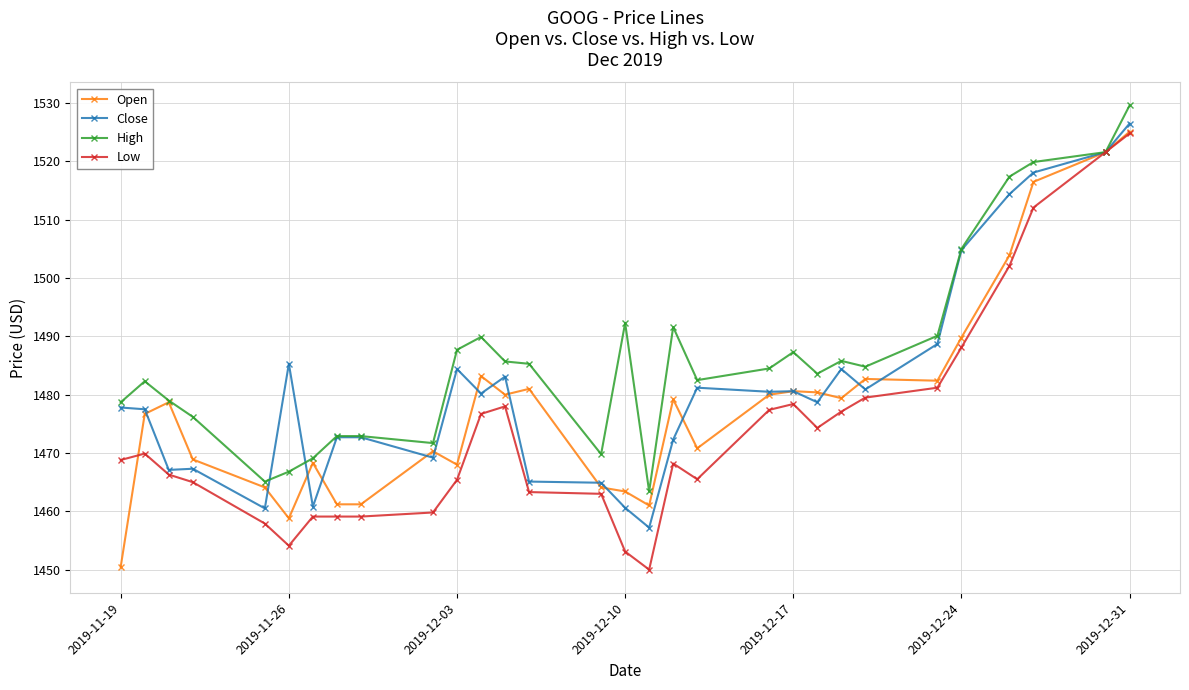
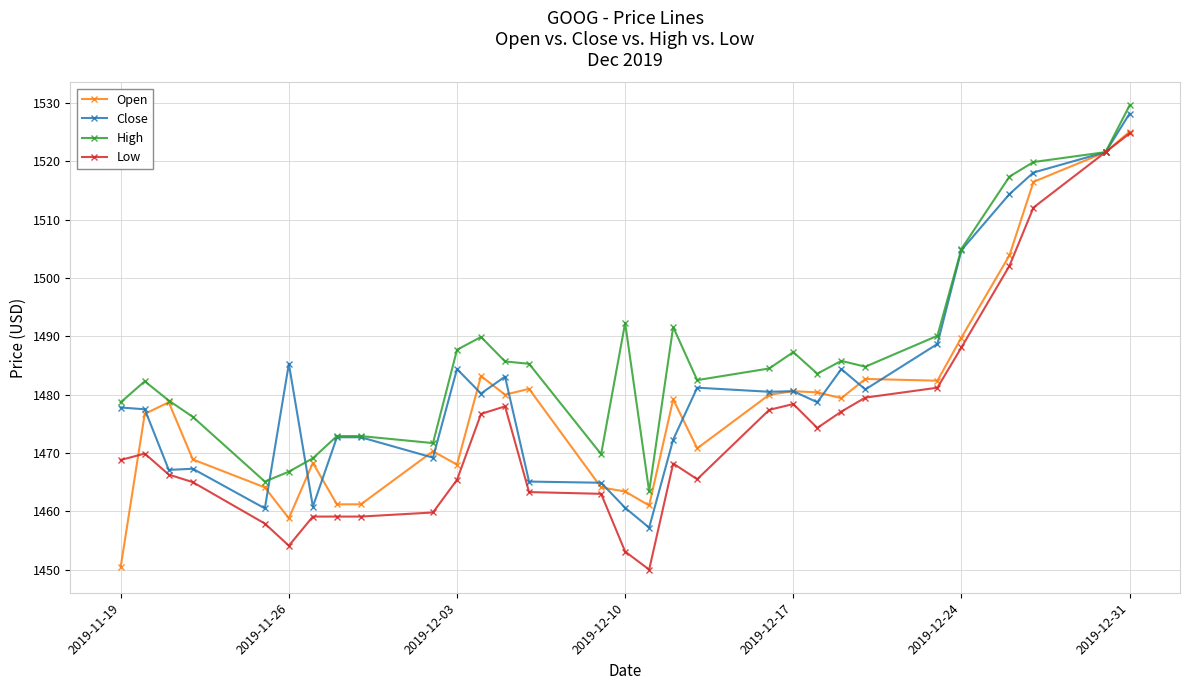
  {
    "Open": {
      "2019-11-19": 1451,
      "2019-11-26": 1459,
      "2019-12-03": 1468,
      "2019-12-10": 1463,
      "2019-12-24": 1490
    },
    "Close": {
      "2019-11-19": 1478,
      "2019-11-26": 1485,
      "2019-12-03": 1484,
      "2019-12-10": 1461,
-     "2019-12-31": 1527
+     "2019-12-31": 1528
    },
    "High": {
      "2019-11-19": 1479,
      "2019-11-26": 1467,
      "2019-12-03": 1488,
      "2019-12-10": 1492,
      "2019-12-17": 1487,
      "2019-12-31": 1530
    },
    "Low": {
      "2019-11-19": 1469,
      "2019-11-26": 1454,
      "2019-12-03": 1465,
      "2019-12-10": 1453,
      "2019-12-17": 1478,
      "2019-12-24": 1488
    }
  }
